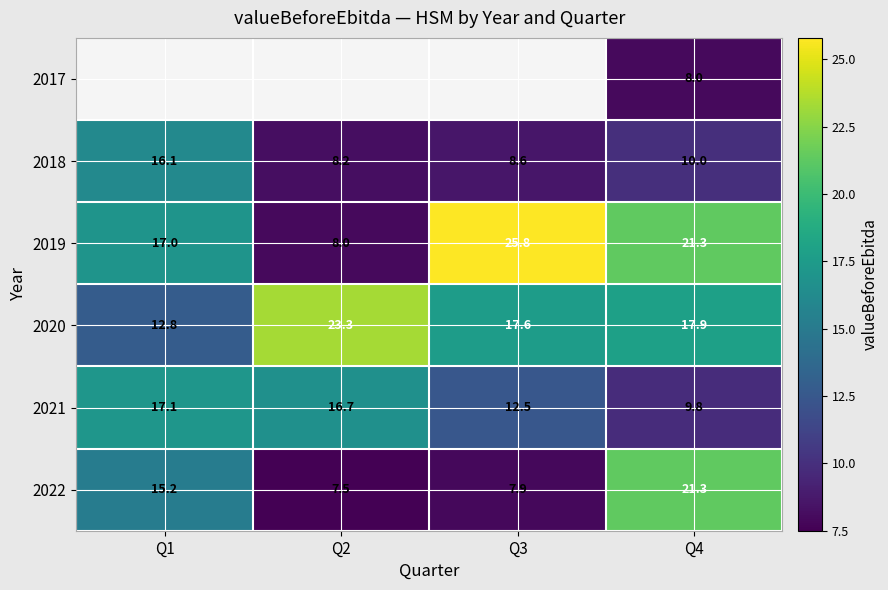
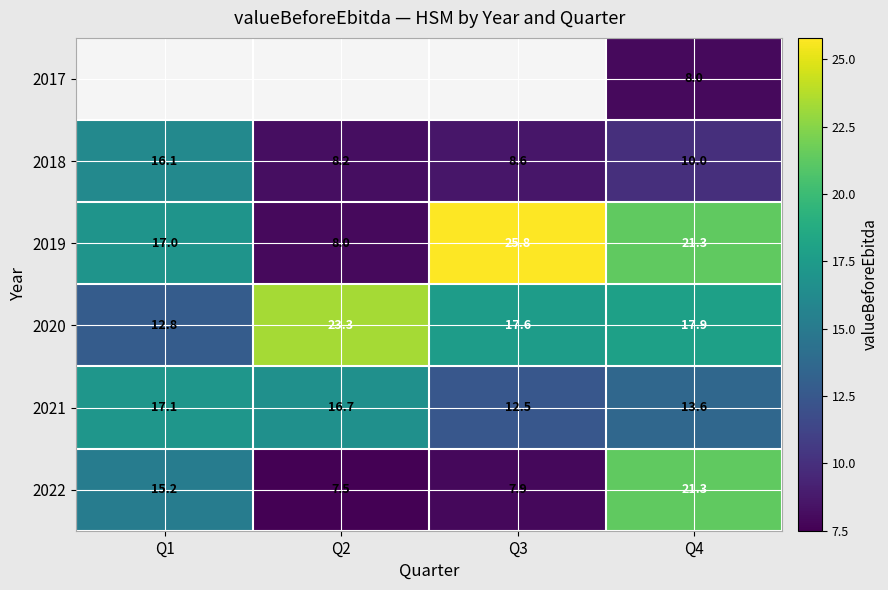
  {
    "2017": {
      "Q4": 8.0
    },
    "2018": {
      "Q1": 16.1,
      "Q2": 8.2,
      "Q3": 8.6,
      "Q4": 10.0
    },
    "2019": {
      "Q1": 17.0,
      "Q2": 8.0,
      "Q3": 25.8,
      "Q4": 21.3
    },
    "2020": {
      "Q1": 12.8,
      "Q2": 23.3,
      "Q3": 17.6,
      "Q4": 17.9
    },
    "2021": {
      "Q1": 17.1,
      "Q2": 16.7,
      "Q3": 12.5,
-     "Q4": 9.8
+     "Q4": 13.6
    },
    "2022": {
      "Q1": 15.2,
      "Q2": 7.5,
      "Q3": 7.9,
      "Q4": 21.3
    }
  }
